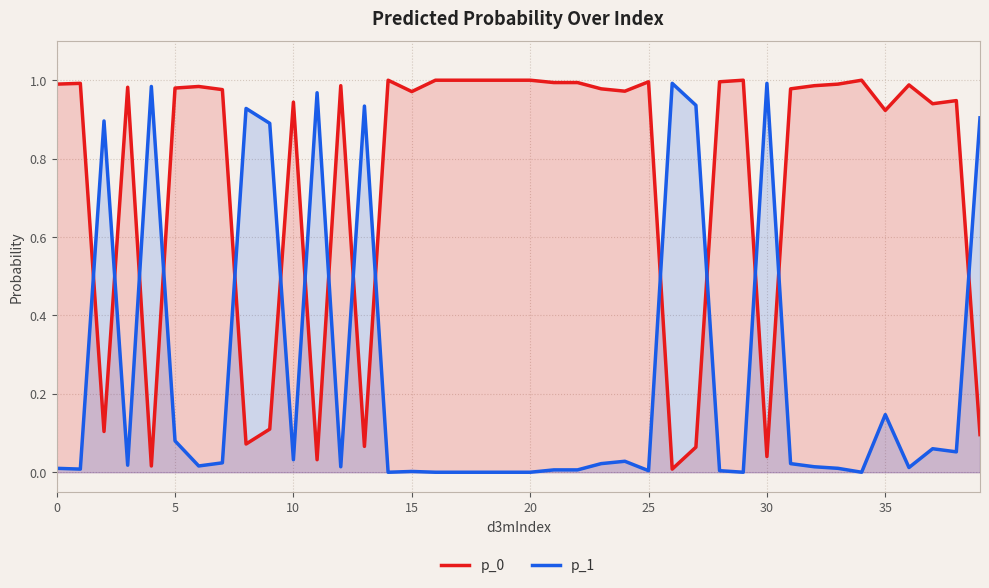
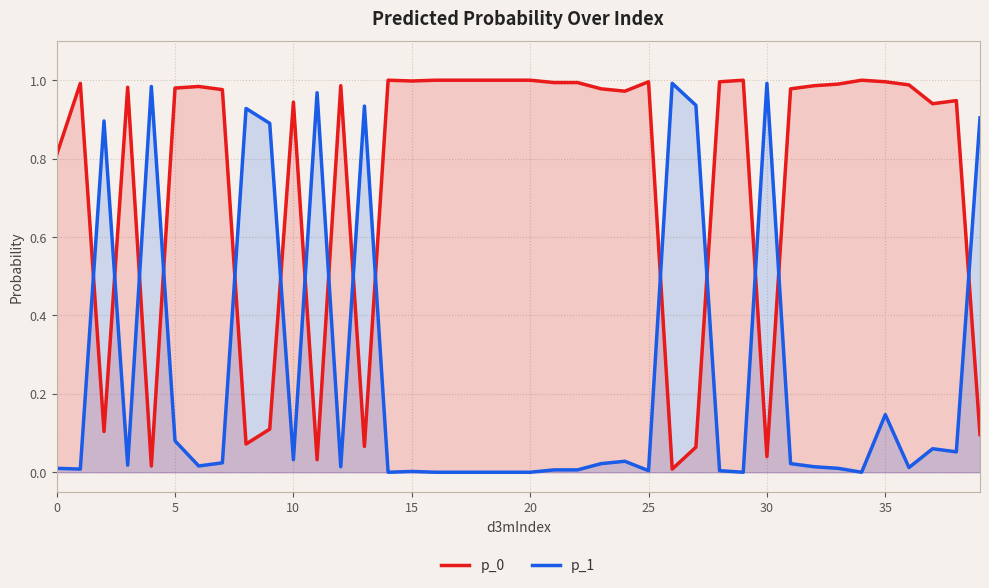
  {
    "p_0": {
-     "0": 0.99,
+     "0": 0.81,
      "5": 0.98,
      "10": 0.94,
-     "15": 0.97,
+     "15": 1.00,
      "20": 1.00,
      "25": 1.00,
      "30": 0.04,
-     "35": 0.92
+     "35": 1.00
    },
    "p_1": {
      "0": 0.01,
      "5": 0.08,
      "10": 0.03,
      "15": 0.00,
      "20": 0.00,
      "25": 0.00,
      "30": 0.99,
      "35": 0.15
    }
  }
